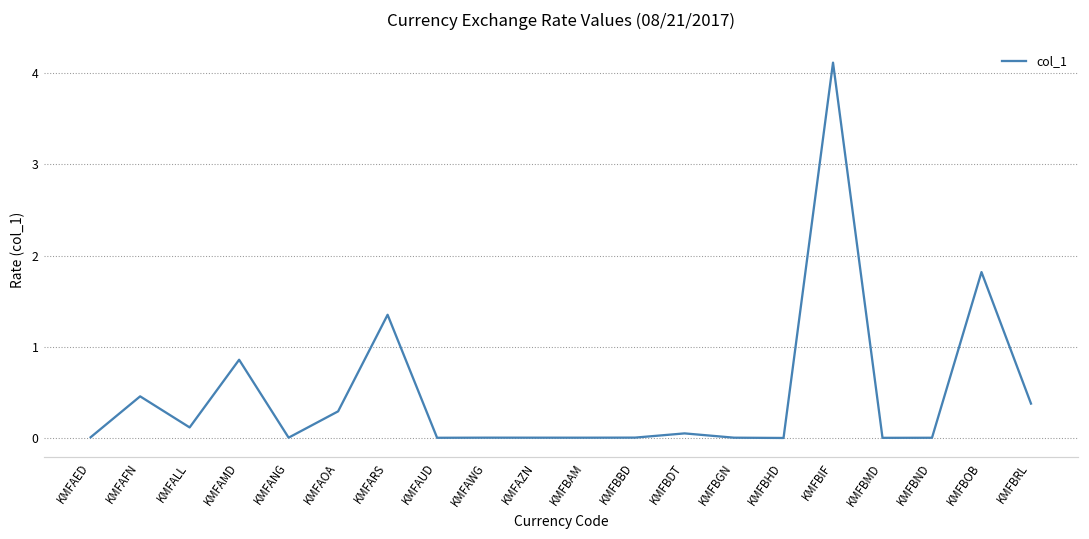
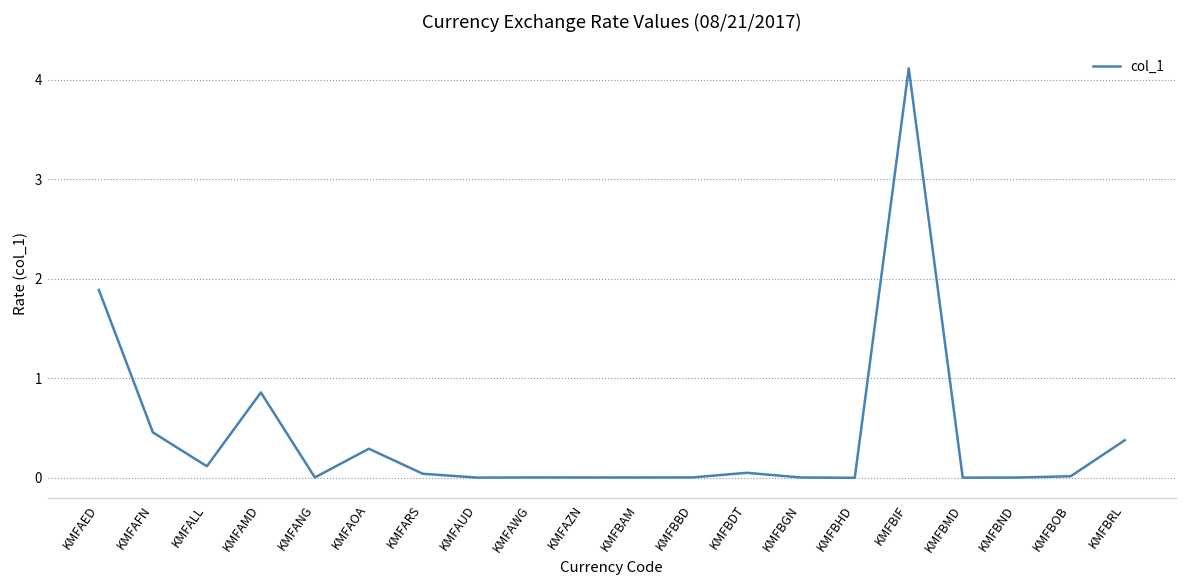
  {
-   "KMFAED": 0.0,
+   "KMFAED": 1.9,
    "KMFAFN": 0.5,
    "KMFALL": 0.1,
    "KMFAMD": 0.9,
    "KMFANG": 0.0,
    "KMFAOA": 0.3,
-   "KMFARS": 1.4,
+   "KMFARS": 0.0,
    "KMFAUD": 0.0,
    "KMFAWG": 0.0,
    "KMFAZN": 0.0,
    "KMFBAM": 0.0,
    "KMFBBD": 0.0,
    "KMFBDT": 0.1,
    "KMFBGN": 0.0,
    "KMFBHD": 0.0,
    "KMFBIF": 4.1,
    "KMFBMD": 0.0,
    "KMFBND": 0.0,
-   "KMFBOB": 1.8,
+   "KMFBOB": 0.0,
    "KMFBRL": 0.4
  }
